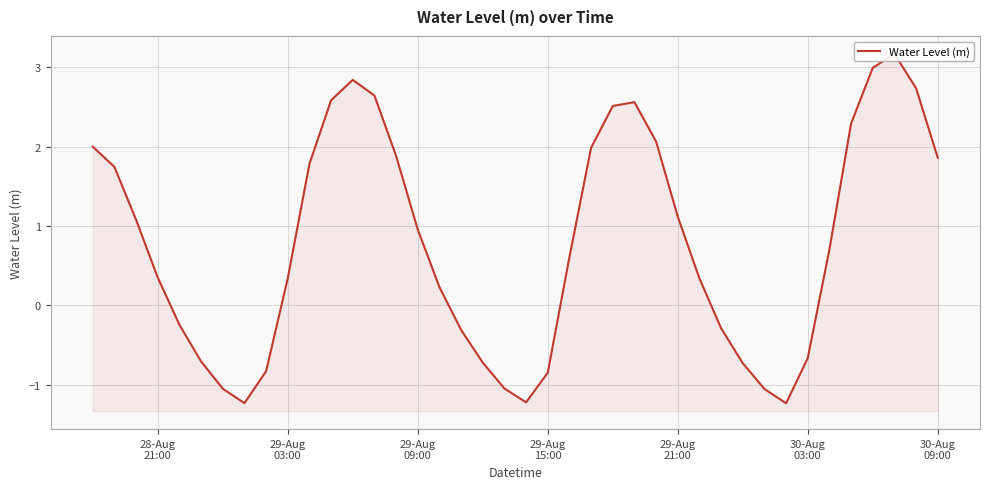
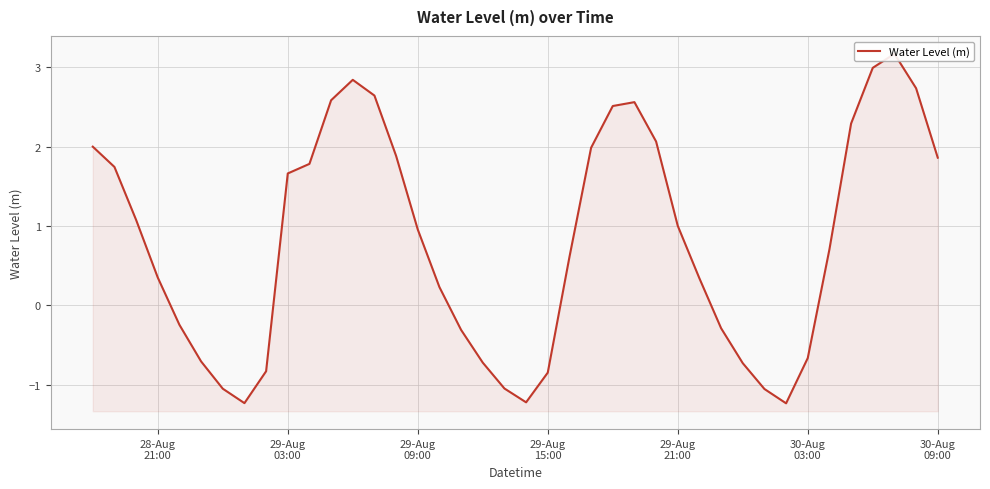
  {
    "28-Aug 21:00": 0.4,
-   "29-Aug 03:00": 0.3,
+   "29-Aug 03:00": 1.7,
    "29-Aug 09:00": 1.0,
    "29-Aug 15:00": -0.8,
-   "29-Aug 21:00": 1.1,
+   "29-Aug 21:00": 1.0,
    "30-Aug 03:00": -0.7,
    "30-Aug 09:00": 1.9
  }
